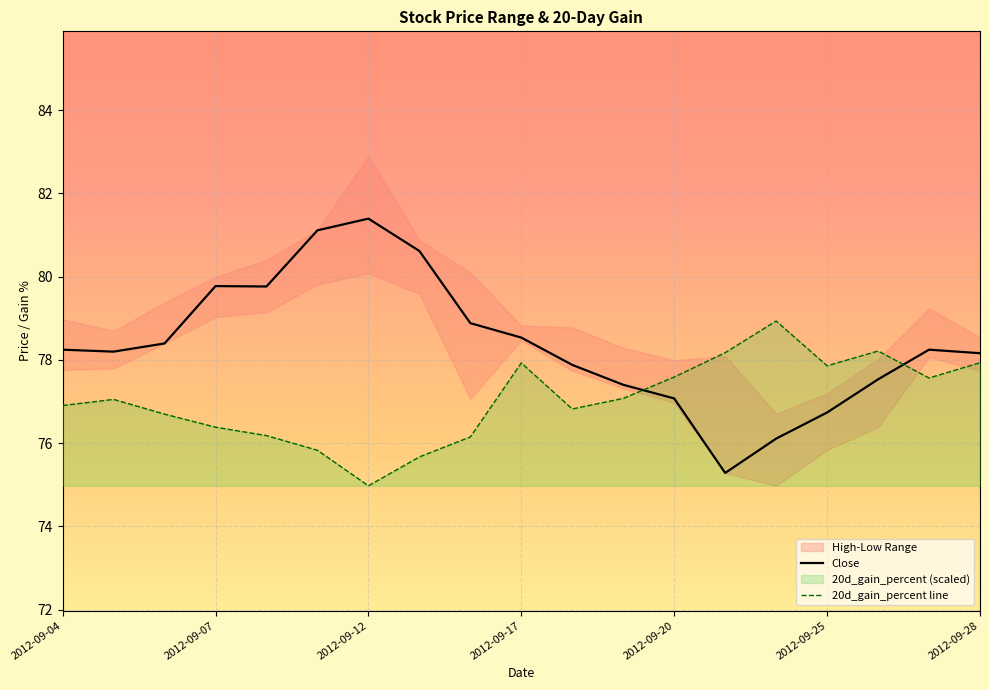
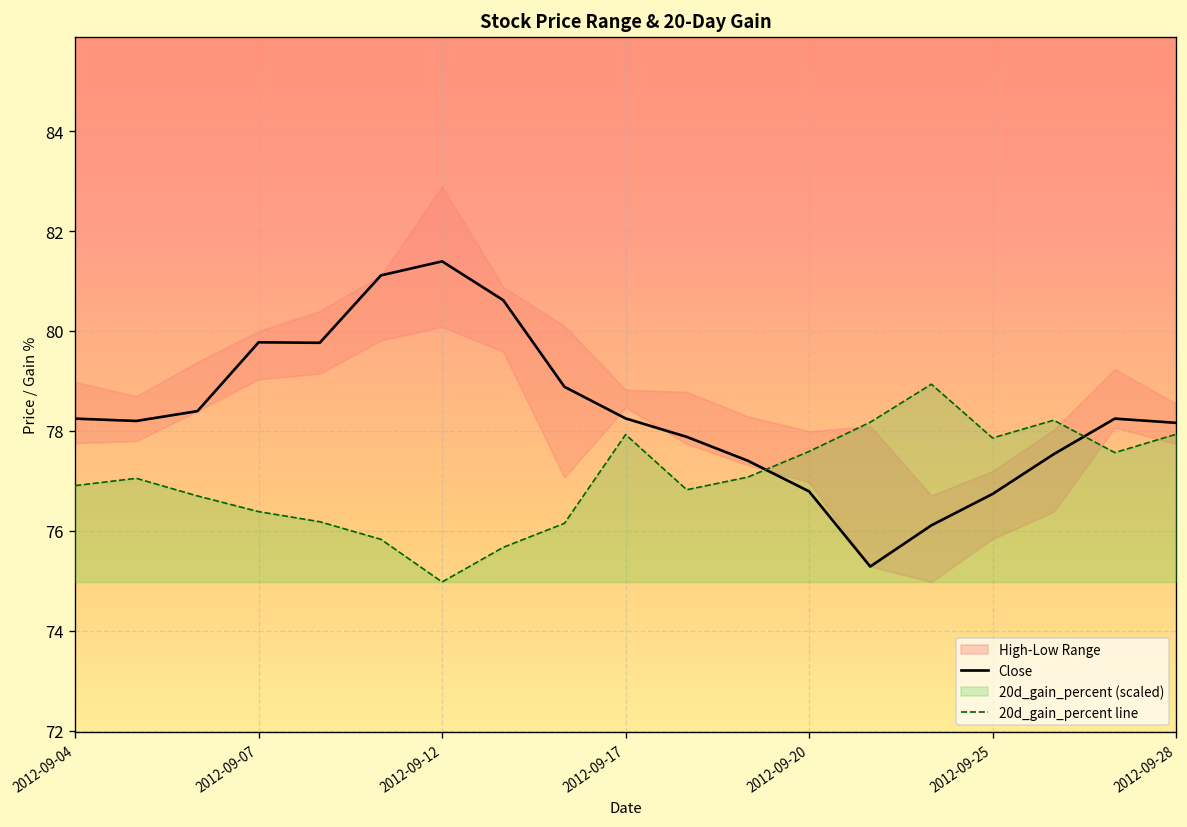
  {
    "Close": {
      "2012-09-04": 78.2,
      "2012-09-07": 79.8,
      "2012-09-12": 81.4,
-     "2012-09-17": 78.5,
-     "2012-09-20": 77.1,
+     "2012-09-17": 78.2,
+     "2012-09-20": 76.8,
      "2012-09-25": 76.7,
      "2012-09-28": 78.2
    },
    "20d_gain_percent (scaled)": {
      "2012-09-04": 76.9,
      "2012-09-07": 76.4,
      "2012-09-12": 75.0,
      "2012-09-17": 77.9,
      "2012-09-20": 77.6,
      "2012-09-25": 77.9,
      "2012-09-28": 77.9
    }
  }
